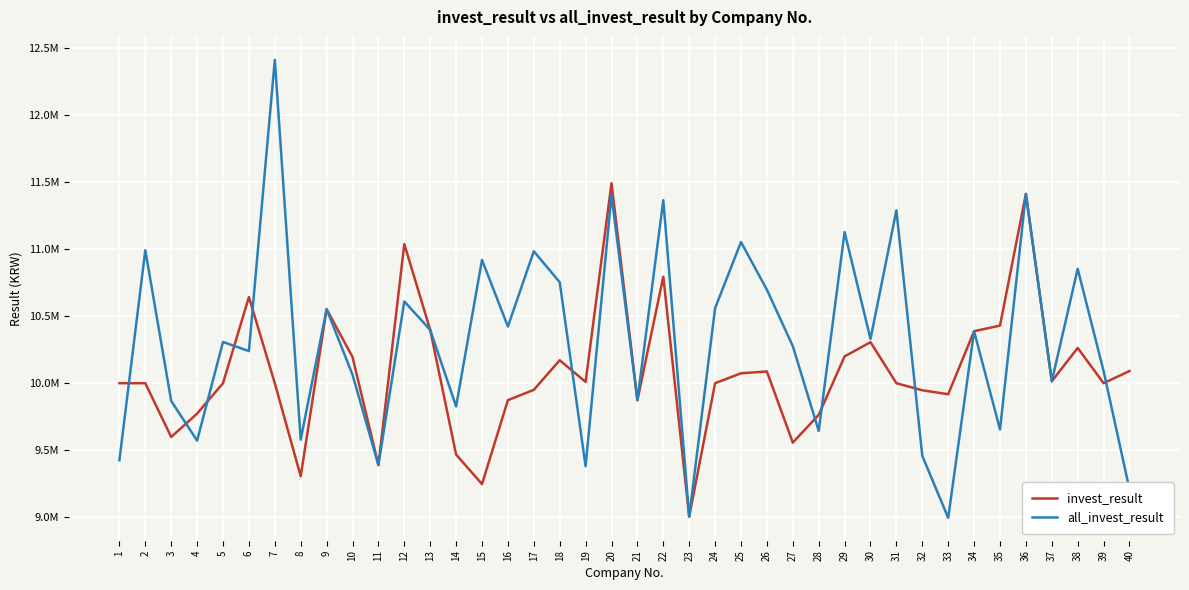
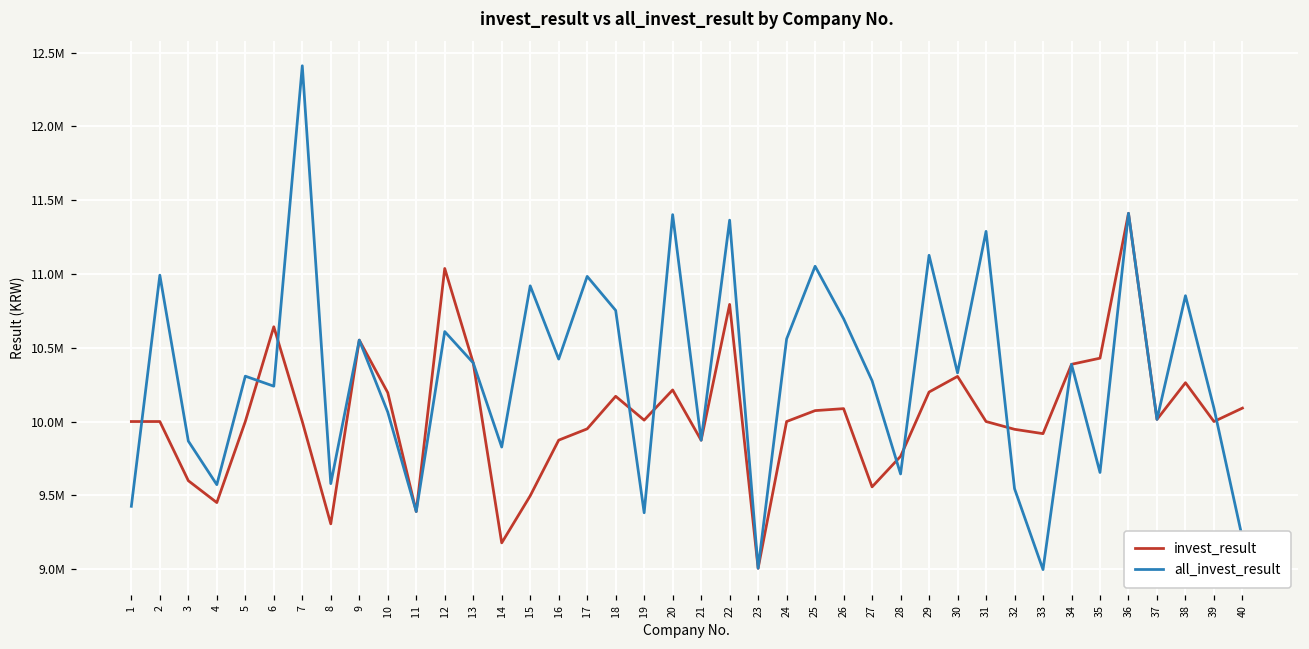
  {
    "invest_result": {
      "1": 10000000,
      "2": 10000000,
      "3": 9600000,
-     "4": 9770000,
+     "4": 9450000,
      "5": 10000000,
      "6": 10640000,
      "7": 10000000,
      "8": 9310000,
      "10": 10200000,
      "12": 11040000,
-     "14": 9470000,
-     "15": 9250000,
+     "14": 9180000,
+     "15": 9500000,
      "16": 9870000,
      "17": 9950000,
      "18": 10170000,
      "19": 10010000,
-     "20": 11490000,
+     "20": 10210000,
      "22": 10790000,
      "24": 10000000,
      "25": 10070000,
      "26": 10090000,
      "27": 9560000,
      "28": 9760000,
      "29": 10200000,
      "30": 10310000,
      "31": 10000000,
      "32": 9950000,
      "33": 9920000,
      "35": 10430000,
      "38": 10260000,
      "39": 10000000,
      "40": 10090000
    },
    "all_invest_result": {
      "1": 9430000,
      "2": 10990000,
      "3": 9870000,
      "4": 9570000,
      "5": 10310000,
      "6": 10240000,
      "7": 12410000,
      "8": 9580000,
      "10": 10060000,
      "12": 10610000,
      "14": 9830000,
      "15": 10920000,
      "16": 10420000,
      "17": 10980000,
      "18": 10750000,
      "19": 9380000,
      "20": 11400000,
      "22": 11360000,
      "24": 10560000,
      "25": 11050000,
      "26": 10700000,
      "27": 10280000,
      "28": 9640000,
      "29": 11130000,
      "30": 10330000,
      "31": 11290000,
-     "32": 9460000,
+     "32": 9540000,
      "33": 9000000,
      "35": 9650000,
      "38": 10850000,
      "39": 10090000
    }
  }
